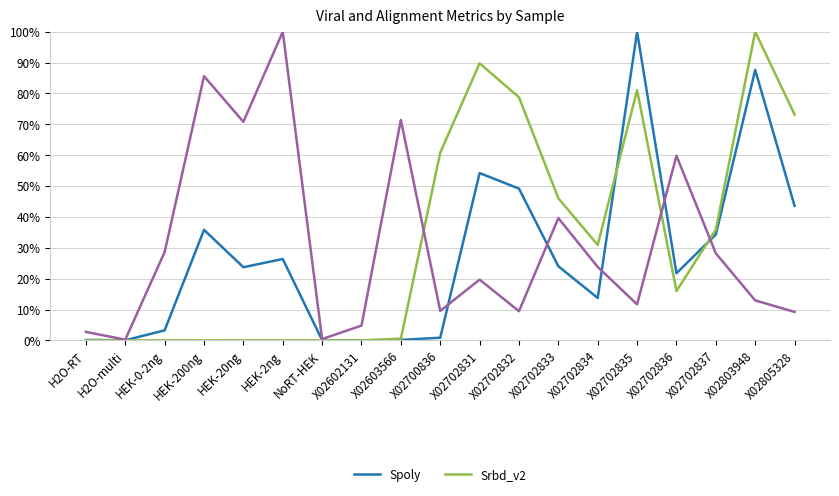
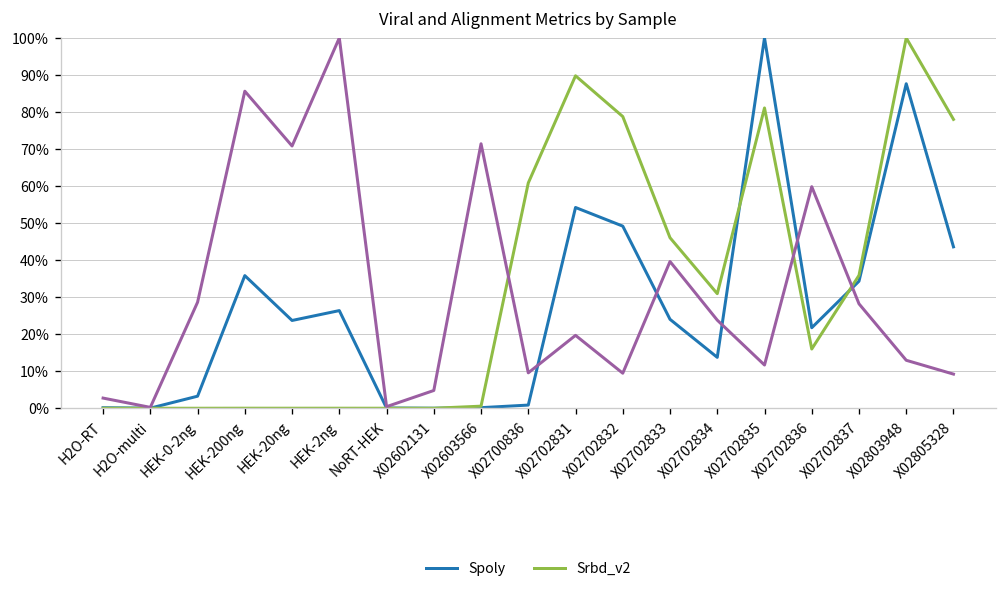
  {
    "Spoly": {
      "HEK-0-2ng": "3%",
      "HEK-200ng": "36%",
      "HEK-20ng": "24%",
      "HEK-2ng": "26%",
      "X02700836": "1%",
      "X02702831": "54%",
      "X02702832": "49%",
      "X02702833": "24%",
      "X02702834": "14%",
      "X02702835": "100%",
      "X02702836": "22%",
      "X02702837": "34%",
      "X02803948": "88%",
      "X02805328": "44%"
    },
    "Srbd_v2": {
      "HEK-0-2ng": "0%",
      "HEK-200ng": "0%",
      "HEK-20ng": "0%",
      "HEK-2ng": "0%",
      "X02700836": "61%",
      "X02702831": "90%",
      "X02702832": "79%",
      "X02702833": "46%",
      "X02702834": "31%",
      "X02702835": "81%",
      "X02702836": "16%",
      "X02702837": "36%",
      "X02803948": "100%",
-     "X02805328": "73%"
+     "X02805328": "78%"
    }
  }
